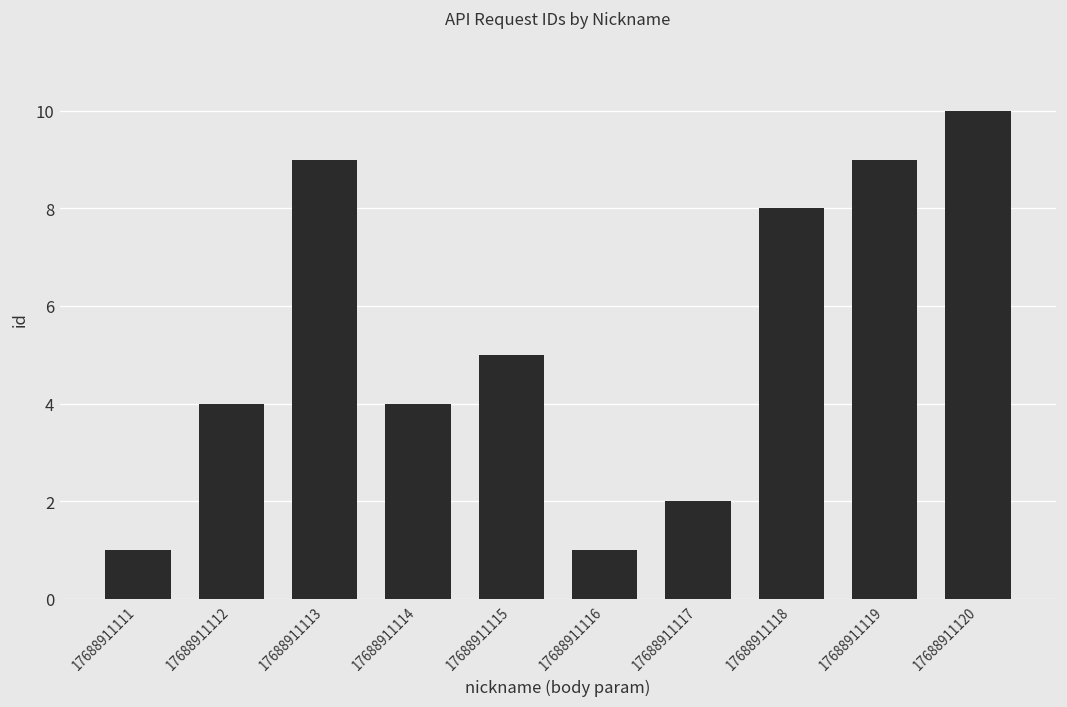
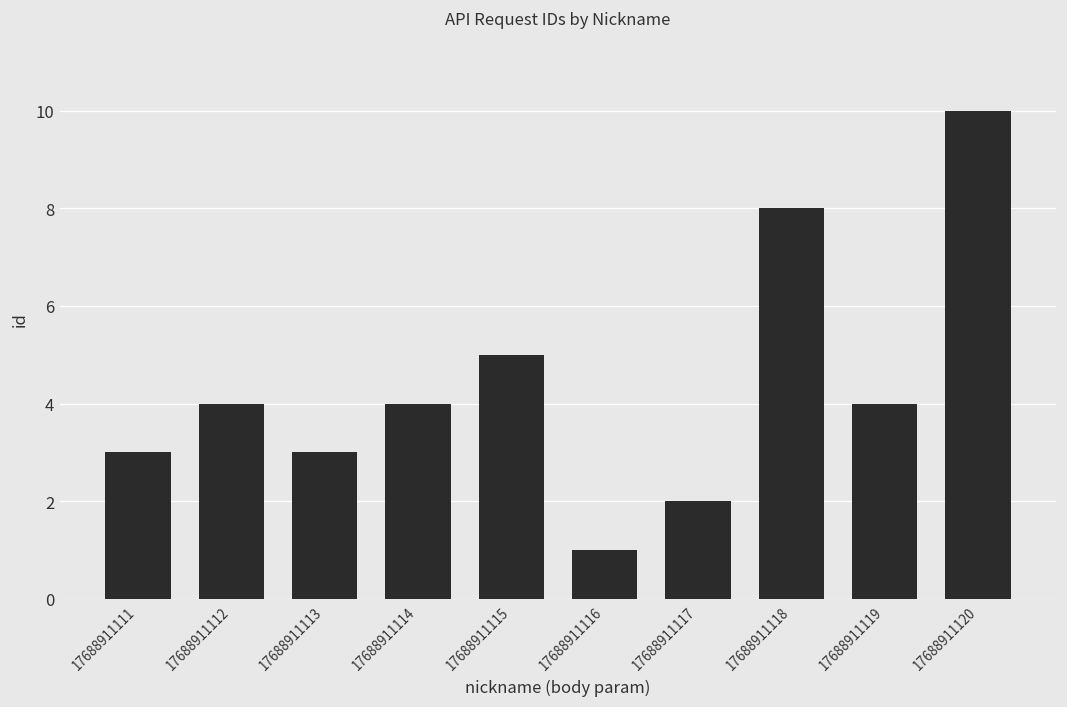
  {
-   "17688911111": 1,
+   "17688911111": 3,
    "17688911112": 4,
-   "17688911113": 9,
+   "17688911113": 3,
    "17688911114": 4,
    "17688911115": 5,
    "17688911116": 1,
    "17688911117": 2,
    "17688911118": 8,
-   "17688911119": 9,
+   "17688911119": 4,
    "17688911120": 10
  }
